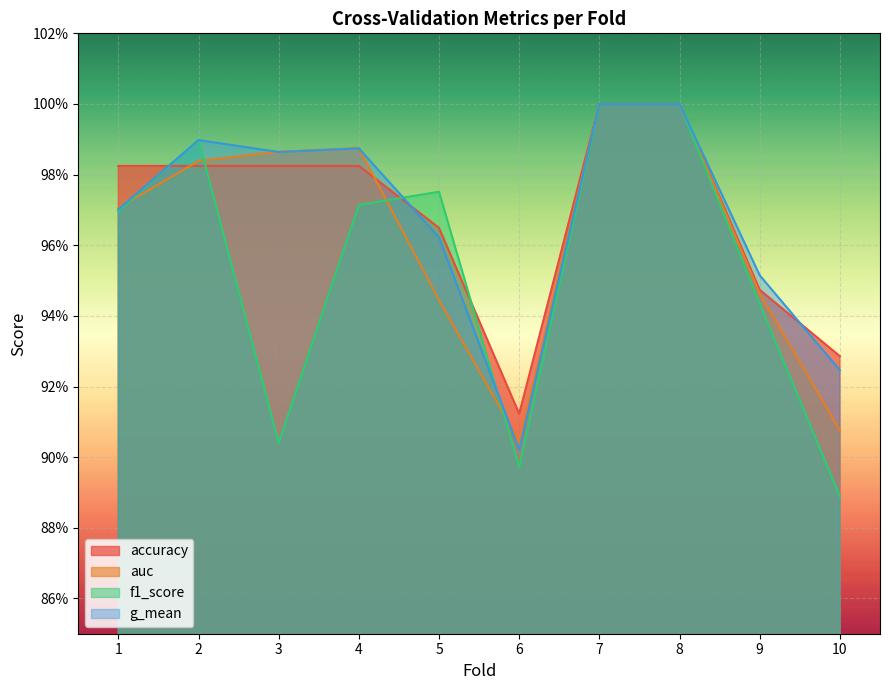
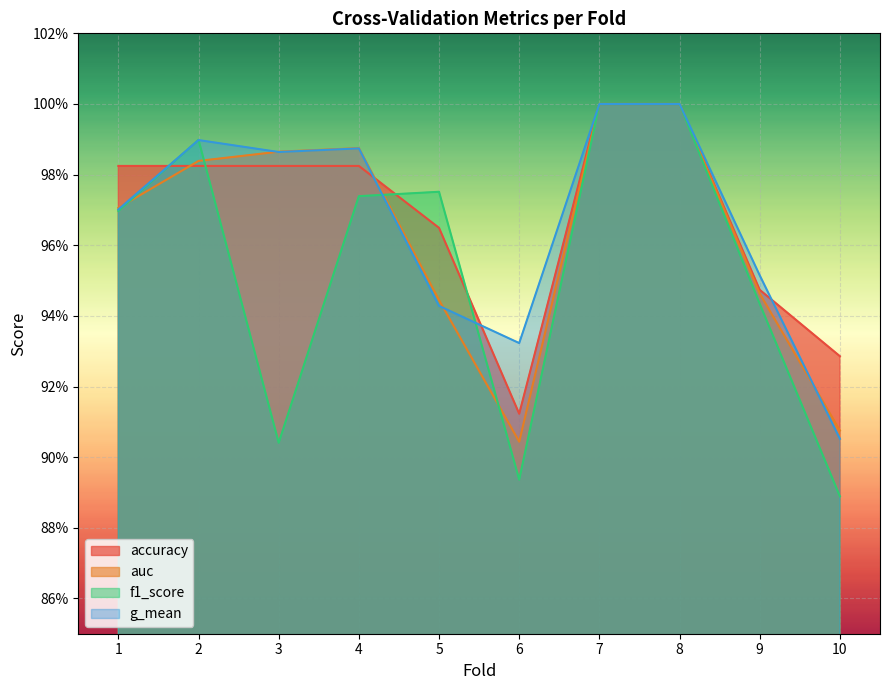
  {
    "f1_score": {
      "3": "90.4%",
-     "4": "97.1%",
+     "4": "97.4%",
      "5": "97.5%",
-     "6": "89.7%",
+     "6": "89.4%",
      "9": "94.3%",
      "10": "88.9%"
    },
    "g_mean": {
-     "5": "96.2%",
-     "6": "90.2%",
+     "5": "94.3%",
+     "6": "93.2%",
      "9": "95.1%",
-     "10": "92.5%"
+     "10": "90.5%"
    }
  }
